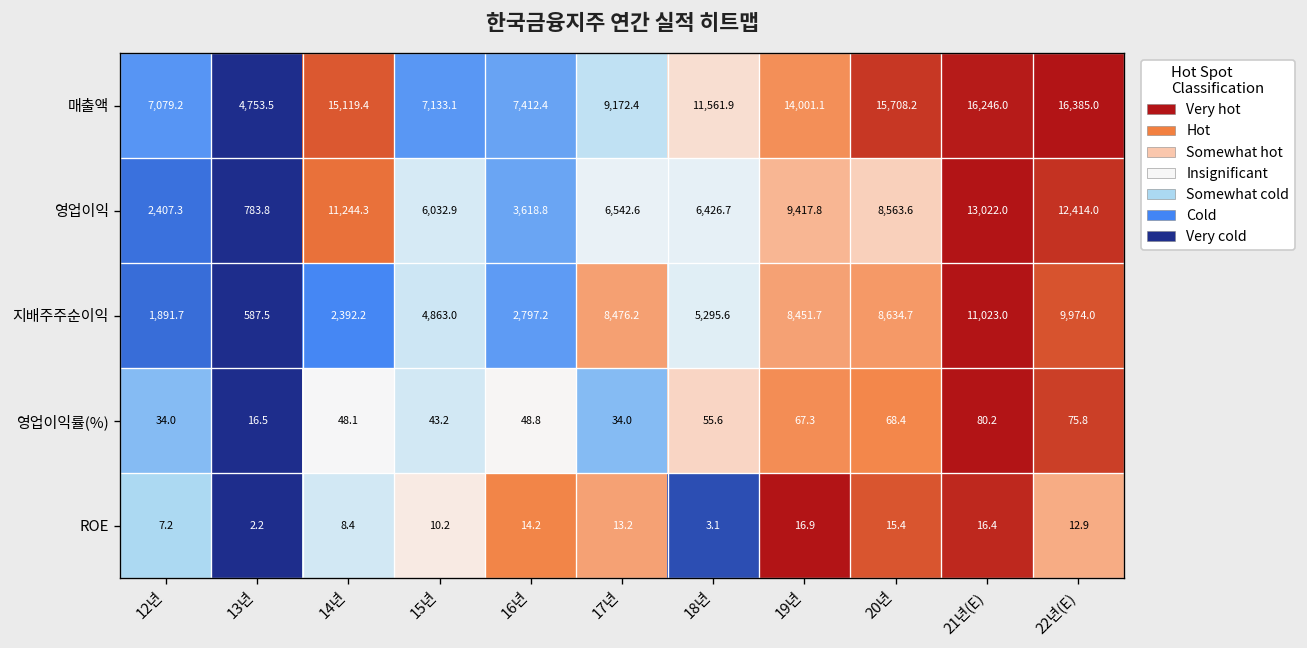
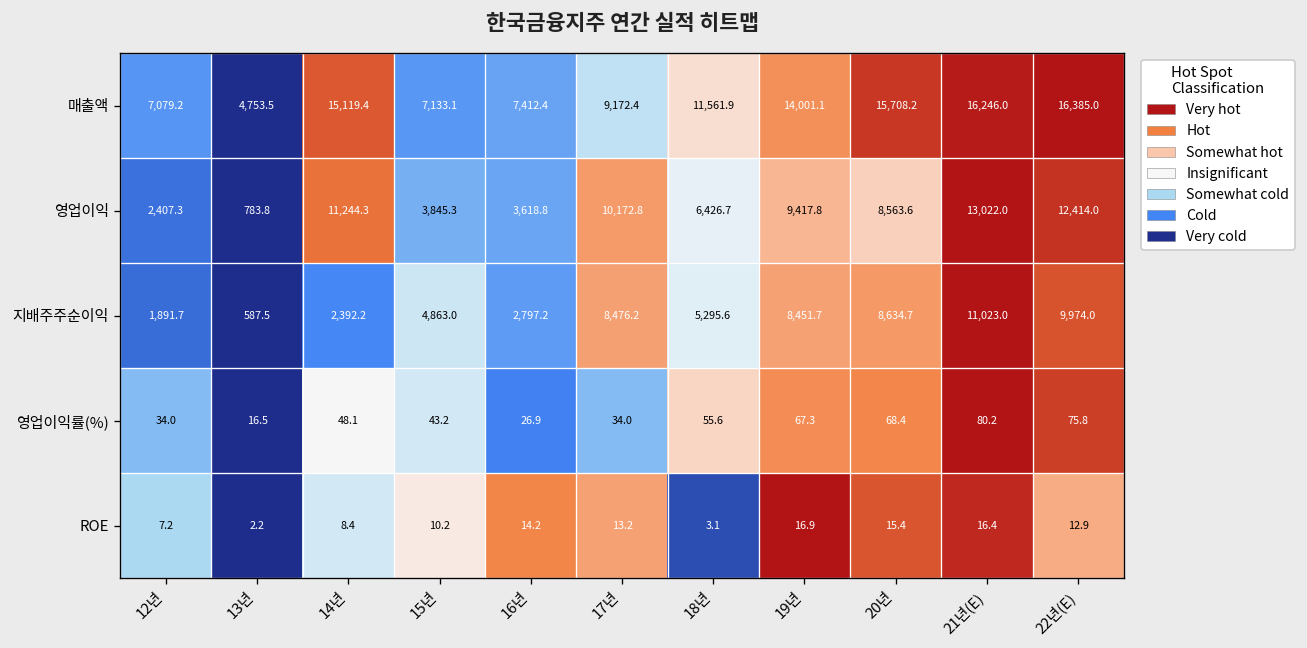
  {
    "매출액": {
      "12년": "7,079.2",
      "13년": "4,753.5",
      "14년": "15,119.4",
      "15년": "7,133.1",
      "16년": "7,412.4",
      "17년": "9,172.4",
      "18년": "11,561.9",
      "19년": "14,001.1",
      "20년": "15,708.2",
      "21년(E)": "16,246.0",
      "22년(E)": "16,385.0"
    },
    "영업이익": {
      "12년": "2,407.3",
      "13년": "783.8",
      "14년": "11,244.3",
-     "15년": "6,032.9",
+     "15년": "3,845.3",
      "16년": "3,618.8",
-     "17년": "6,542.6",
+     "17년": "10,172.8",
      "18년": "6,426.7",
      "19년": "9,417.8",
      "20년": "8,563.6",
      "21년(E)": "13,022.0",
      "22년(E)": "12,414.0"
    },
    "지배주주순이익": {
      "12년": "1,891.7",
      "13년": "587.5",
      "14년": "2,392.2",
      "15년": "4,863.0",
      "16년": "2,797.2",
      "17년": "8,476.2",
      "18년": "5,295.6",
      "19년": "8,451.7",
      "20년": "8,634.7",
      "21년(E)": "11,023.0",
      "22년(E)": "9,974.0"
    },
    "영업이익률(%)": {
      "12년": "34.0",
      "13년": "16.5",
      "14년": "48.1",
      "15년": "43.2",
-     "16년": "48.8",
+     "16년": "26.9",
      "17년": "34.0",
      "18년": "55.6",
      "19년": "67.3",
      "20년": "68.4",
      "21년(E)": "80.2",
      "22년(E)": "75.8"
    },
    "ROE": {
      "12년": "7.2",
      "13년": "2.2",
      "14년": "8.4",
      "15년": "10.2",
      "16년": "14.2",
      "17년": "13.2",
      "18년": "3.1",
      "19년": "16.9",
      "20년": "15.4",
      "21년(E)": "16.4",
      "22년(E)": "12.9"
    }
  }
